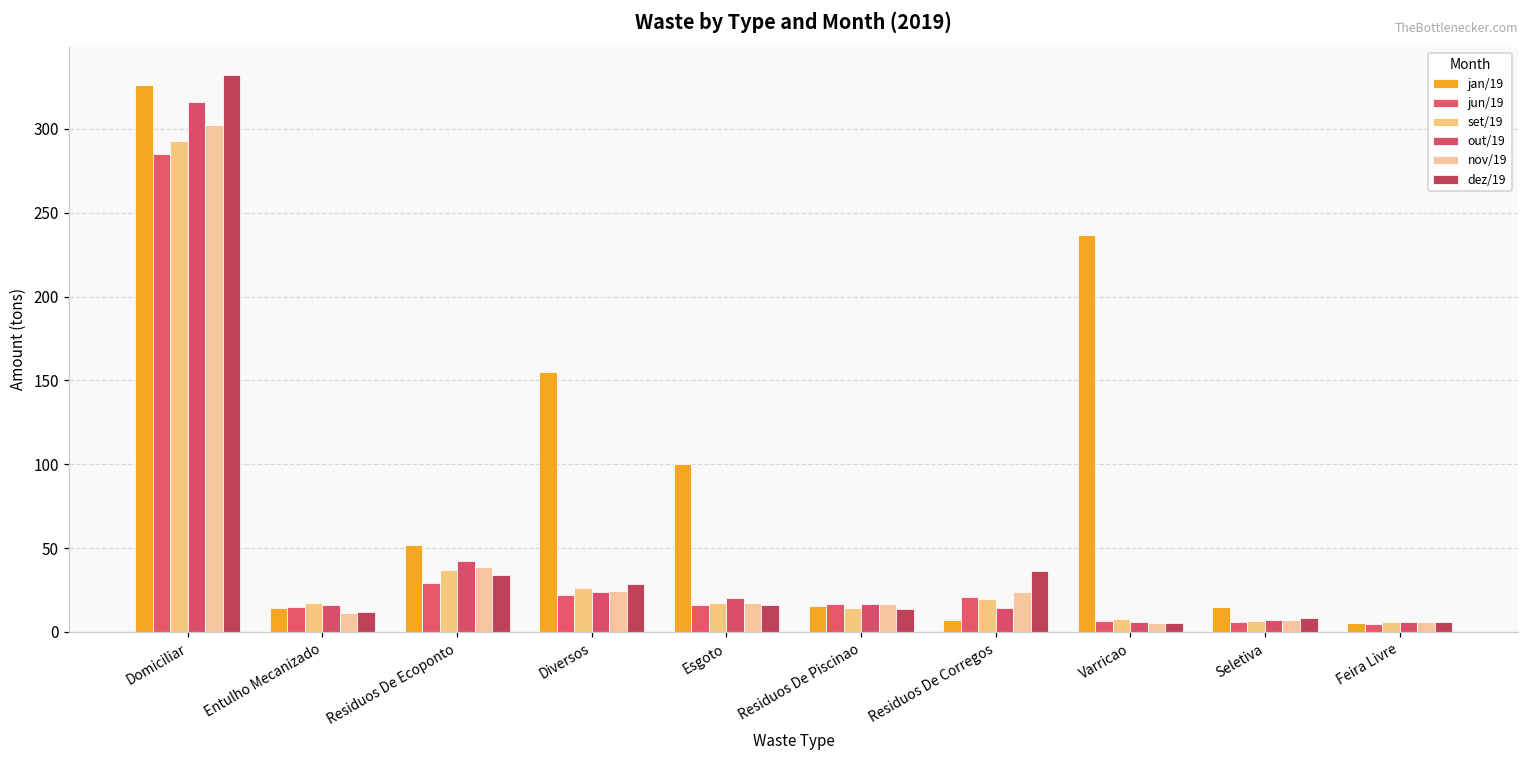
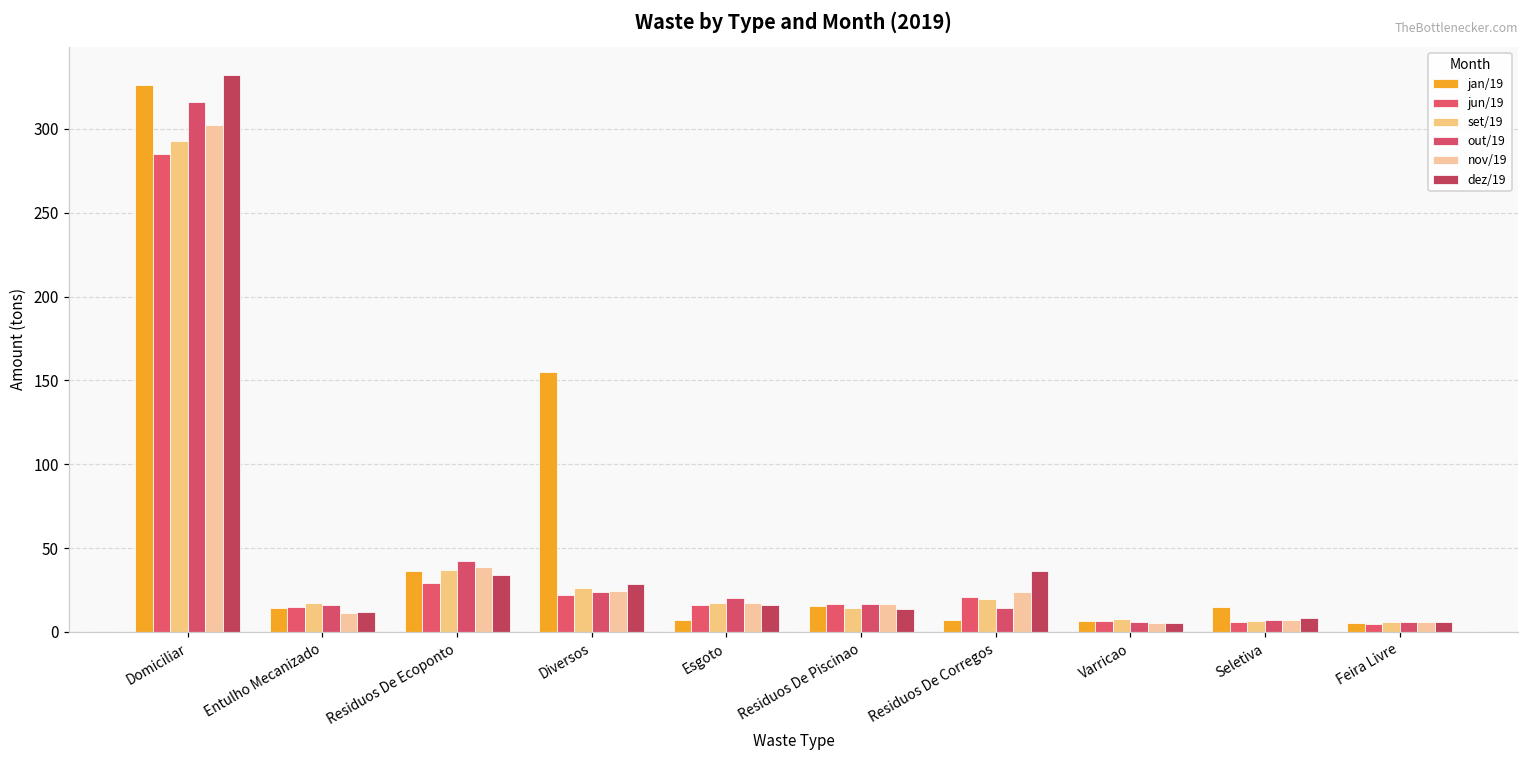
  {
    "jan/19": {
      "Domiciliar": 326,
      "Entulho Mecanizado": 14,
-     "Residuos De Ecoponto": 52,
+     "Residuos De Ecoponto": 37,
      "Diversos": 155,
-     "Esgoto": 100,
+     "Esgoto": 7,
      "Residuos De Piscinao": 15,
      "Residuos De Corregos": 7,
-     "Varricao": 237,
+     "Varricao": 7,
      "Seletiva": 15,
      "Feira Livre": 5
    }
  }
